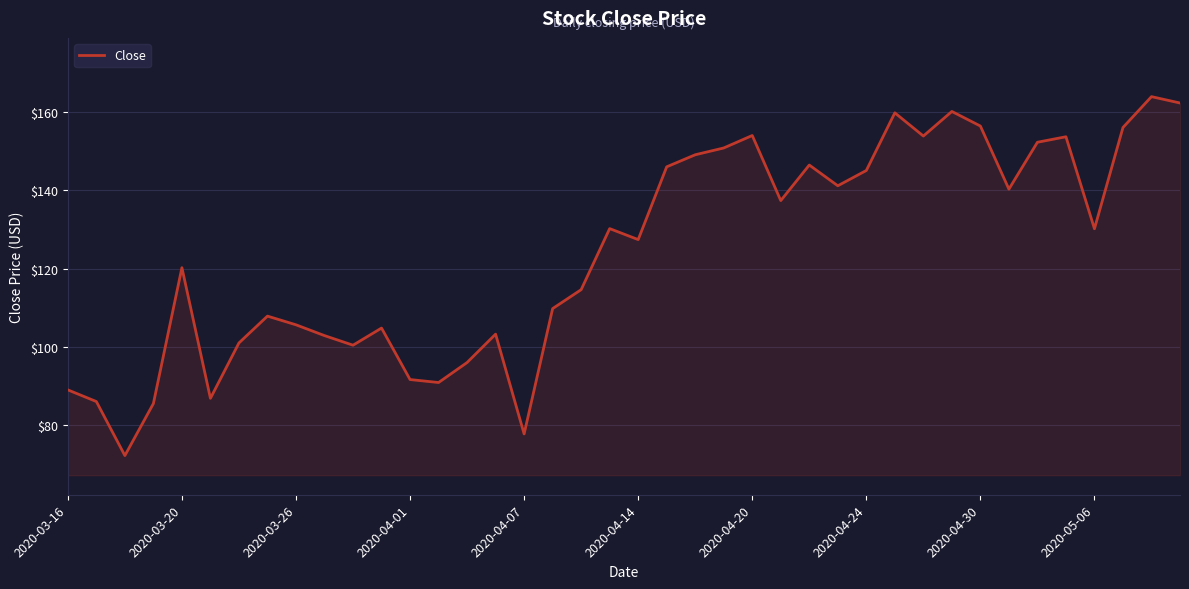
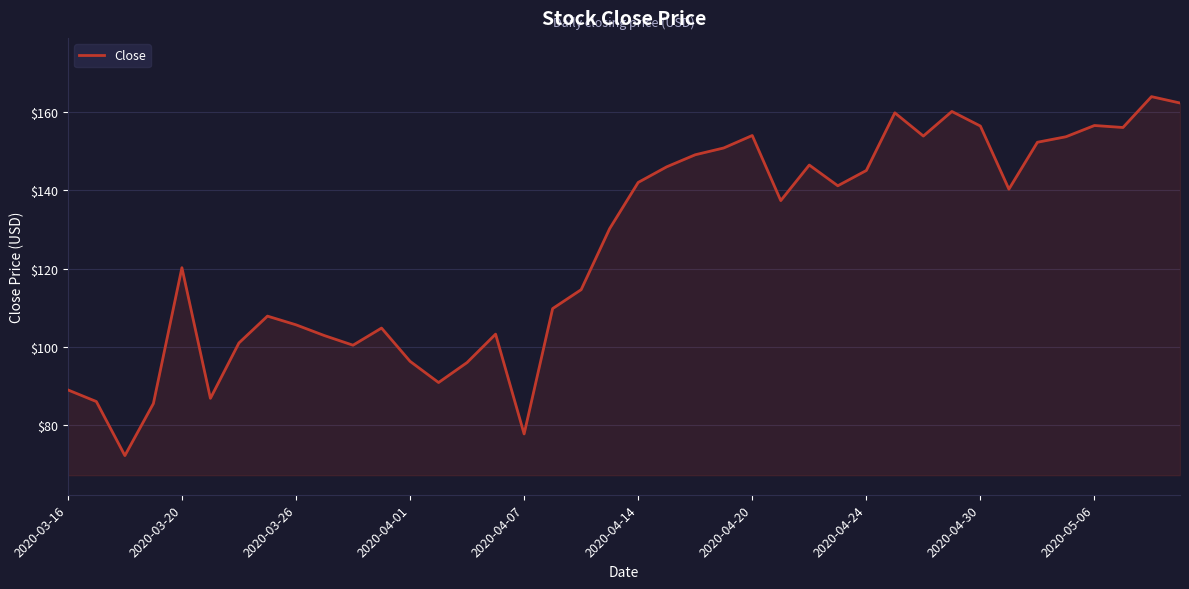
  {
    "2020-03-16": "$89",
    "2020-03-20": "$120",
    "2020-03-26": "$106",
-   "2020-04-01": "$92",
+   "2020-04-01": "$96",
    "2020-04-07": "$78",
-   "2020-04-14": "$127",
+   "2020-04-14": "$142",
    "2020-04-20": "$154",
    "2020-04-24": "$145",
    "2020-04-30": "$156",
-   "2020-05-06": "$130"
+   "2020-05-06": "$157"
  }
